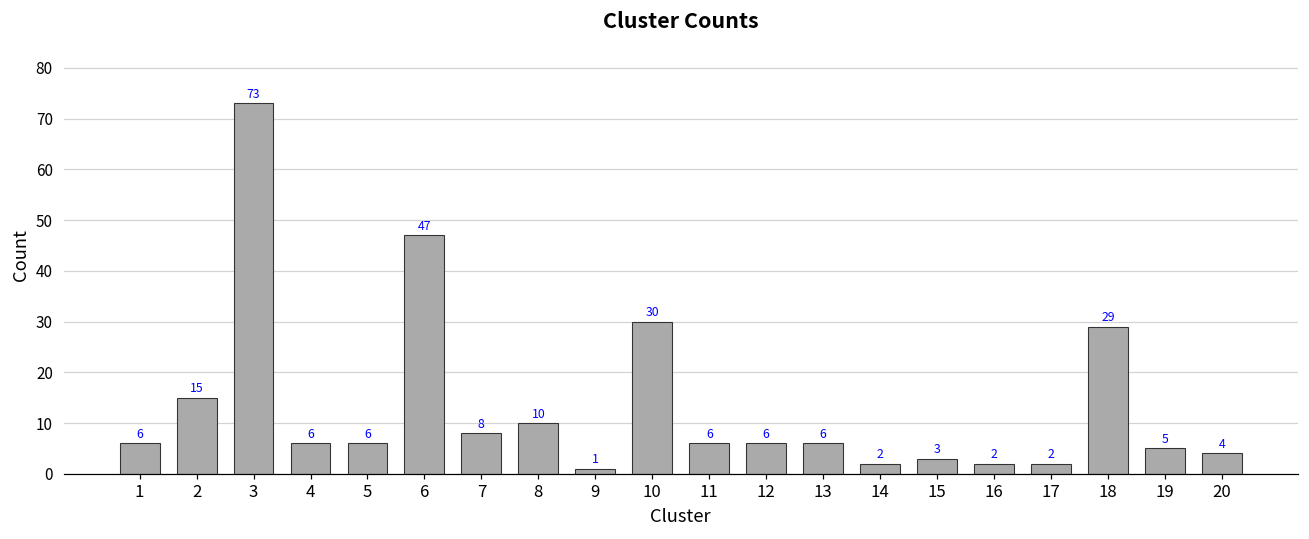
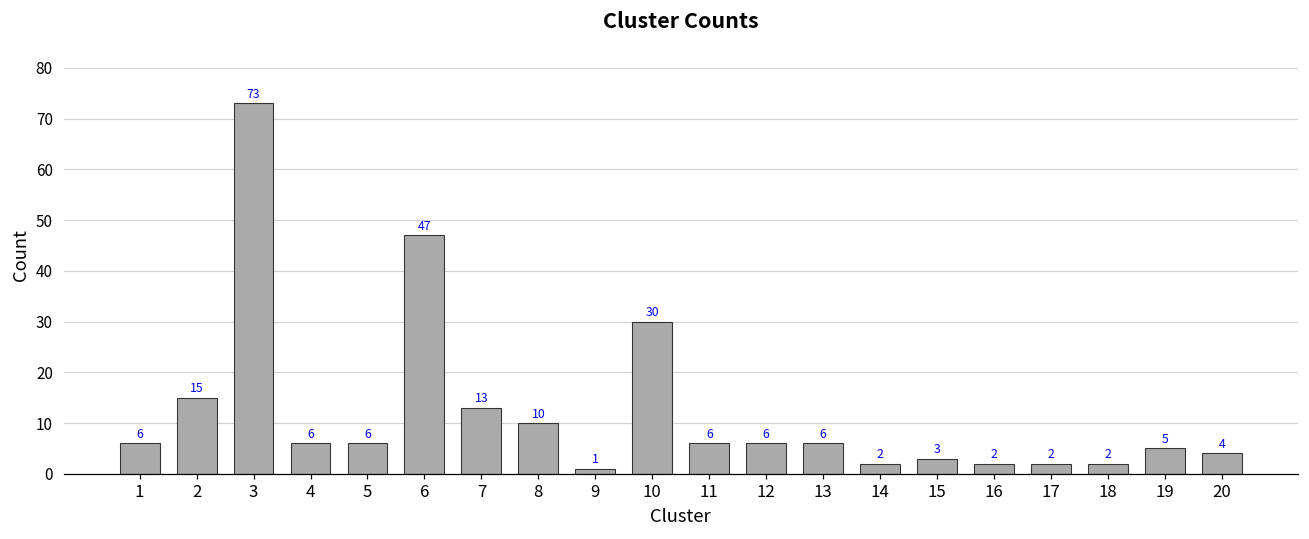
  {
    "1": 6,
    "2": 15,
    "3": 73,
    "4": 6,
    "5": 6,
    "6": 47,
-   "7": 8,
+   "7": 13,
    "8": 10,
    "9": 1,
    "10": 30,
    "11": 6,
    "12": 6,
    "13": 6,
    "14": 2,
    "15": 3,
    "16": 2,
    "17": 2,
-   "18": 29,
+   "18": 2,
    "19": 5,
    "20": 4
  }
